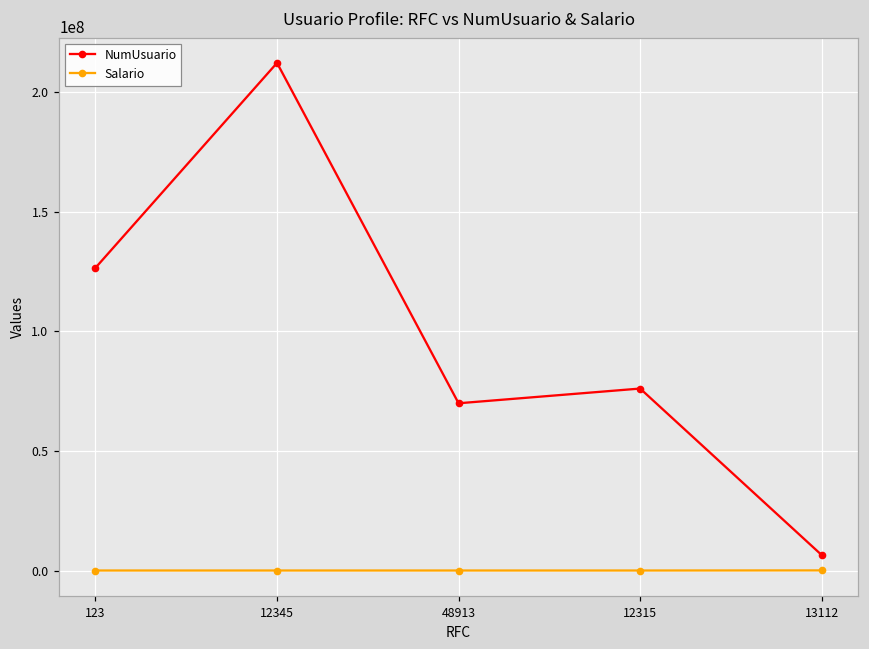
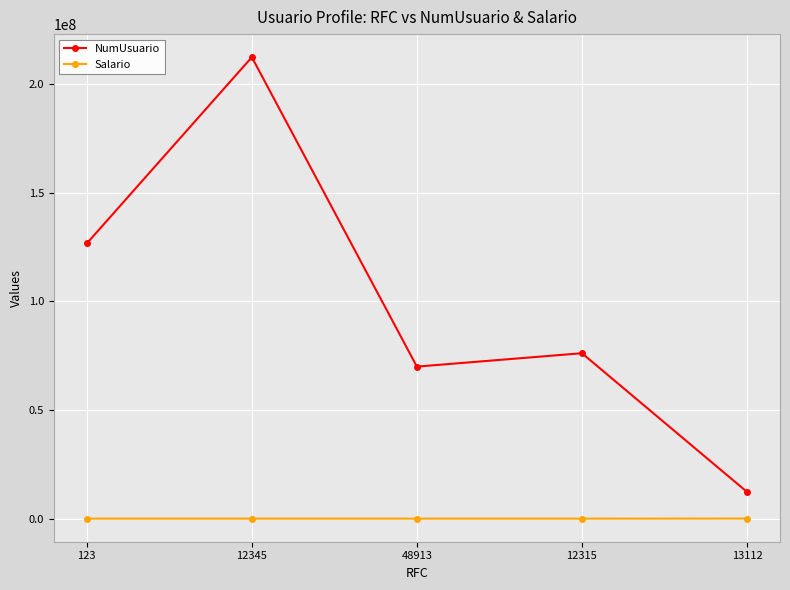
  {
    "NumUsuario": {
      "123": 127000000,
      "12345": 212000000,
      "48913": 70000000,
      "12315": 76000000,
-     "13112": 6000000
+     "13112": 12000000
    },
    "Salario": {
      "123": 0,
      "12345": 0,
      "48913": 0,
      "12315": 0,
      "13112": 0
    }
  }
